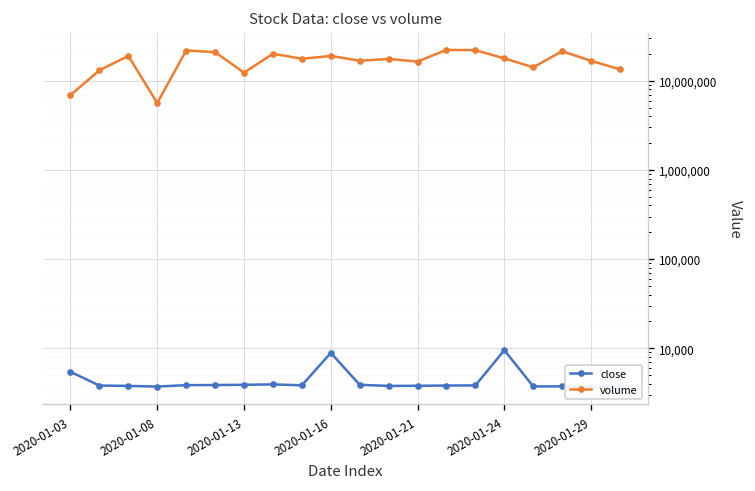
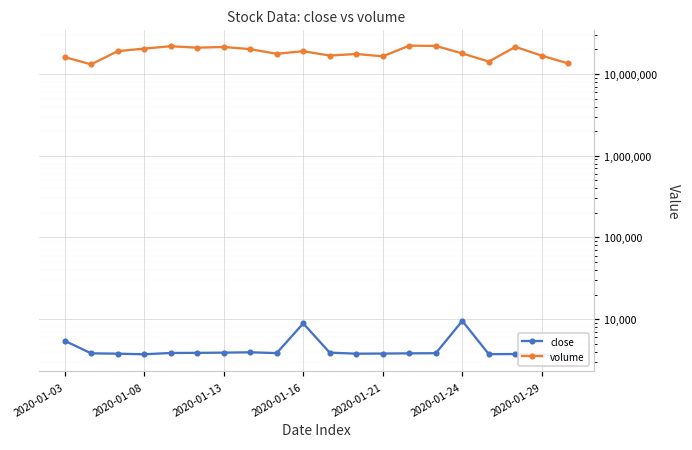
  {
    "close": {
      "2020-01-03": "5,000",
      "2020-01-08": "4,000",
      "2020-01-13": "4,000",
      "2020-01-16": "9,000",
      "2020-01-21": "4,000",
      "2020-01-24": "9,000"
    },
    "volume": {
-     "2020-01-03": "7,000,000",
-     "2020-01-08": "6,000,000",
-     "2020-01-13": "12,000,000",
+     "2020-01-03": "16,000,000",
+     "2020-01-08": "20,000,000",
+     "2020-01-13": "21,000,000",
      "2020-01-16": "19,000,000",
      "2020-01-21": "16,000,000",
      "2020-01-24": "18,000,000",
      "2020-01-29": "17,000,000"
    }
  }
